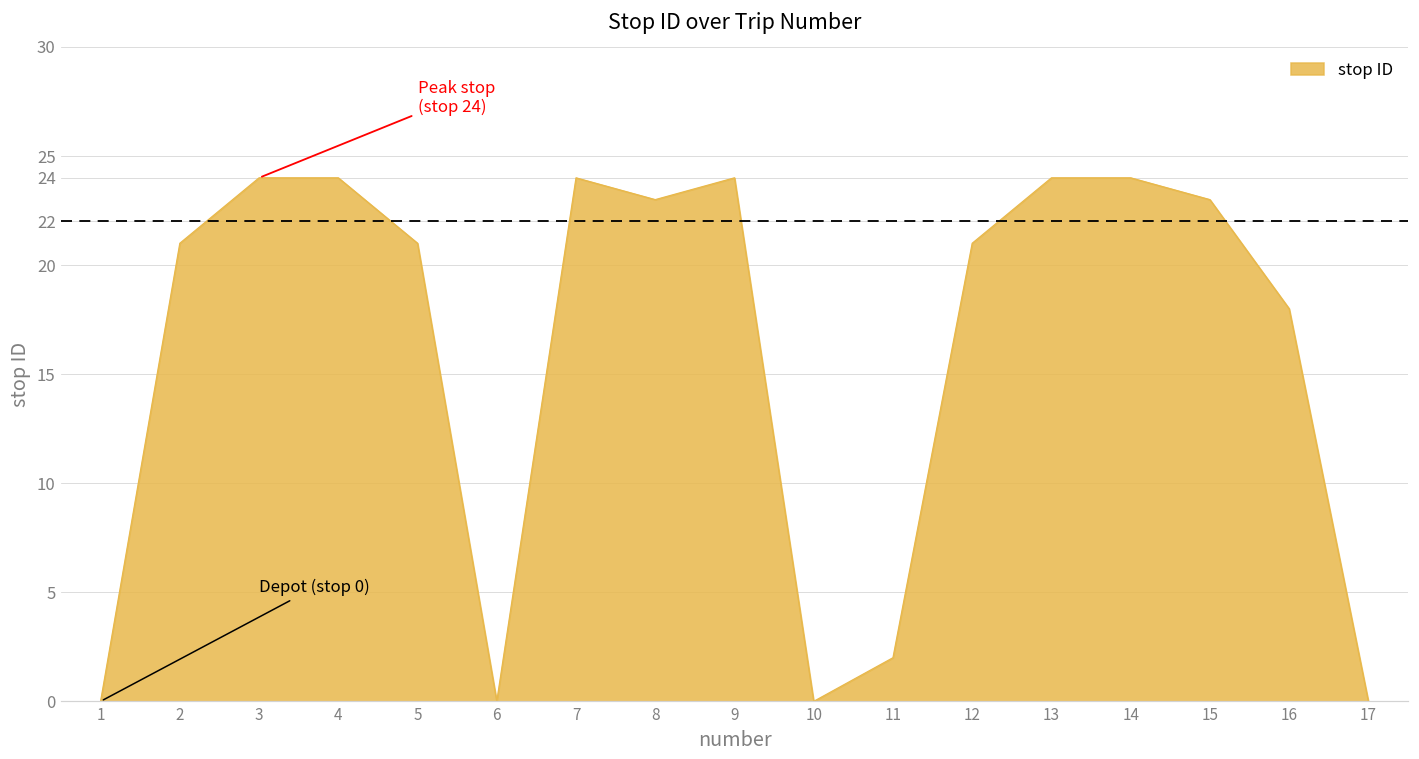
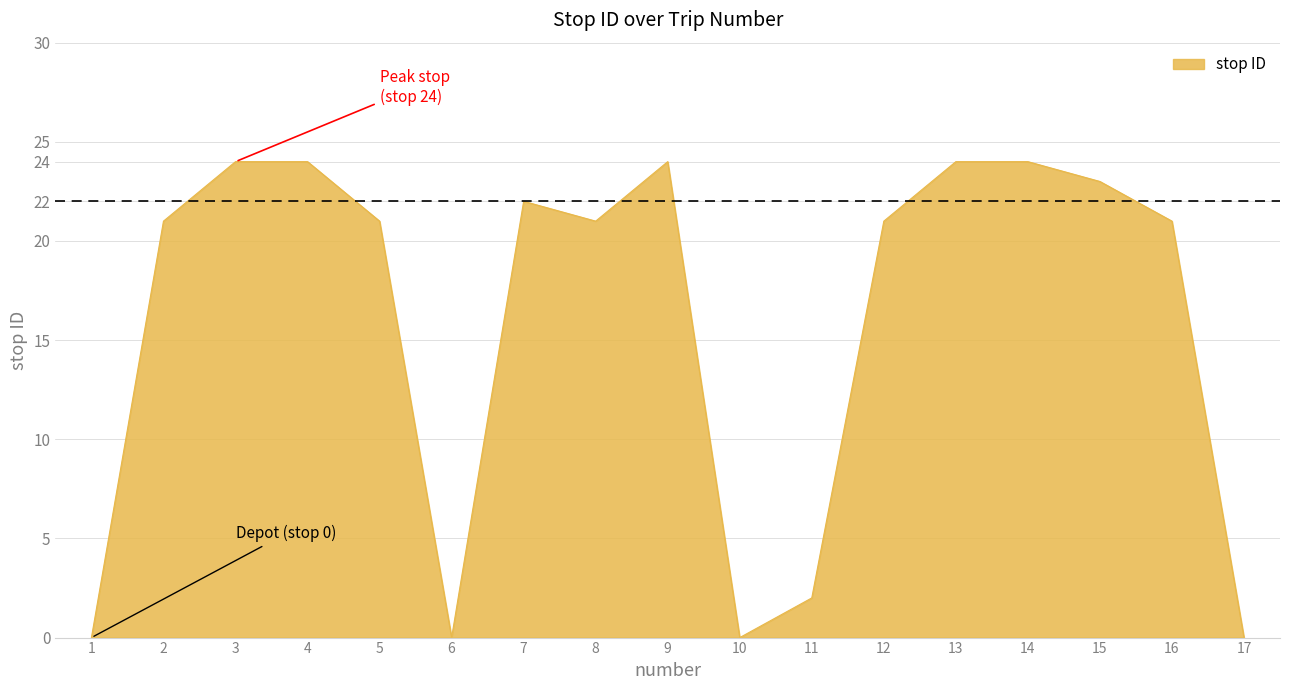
  {
    "2": 21,
    "3": 24,
    "5": 21,
    "6": 0,
-   "7": 24,
-   "8": 23,
+   "7": 22,
+   "8": 21,
    "9": 24,
    "10": 0,
    "11": 2,
    "12": 21,
    "13": 24,
    "14": 24,
    "15": 23,
-   "16": 18,
+   "16": 21,
    "17": 0
  }
